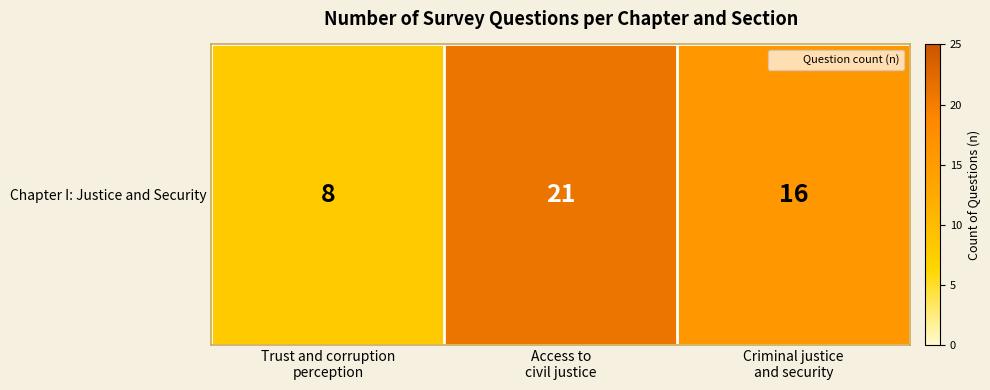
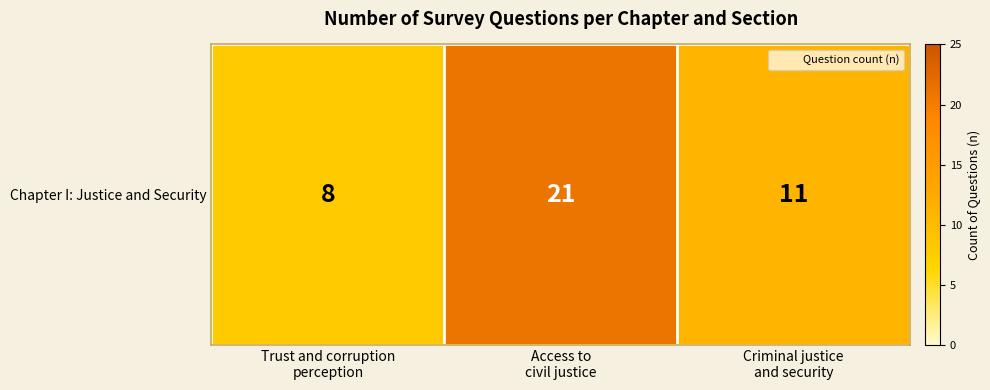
  {
    "Chapter I: Justice and Security": {
      "Trust and corruption perception": 8,
      "Access to civil justice": 21,
-     "Criminal justice and security": 16
+     "Criminal justice and security": 11
    }
  }
